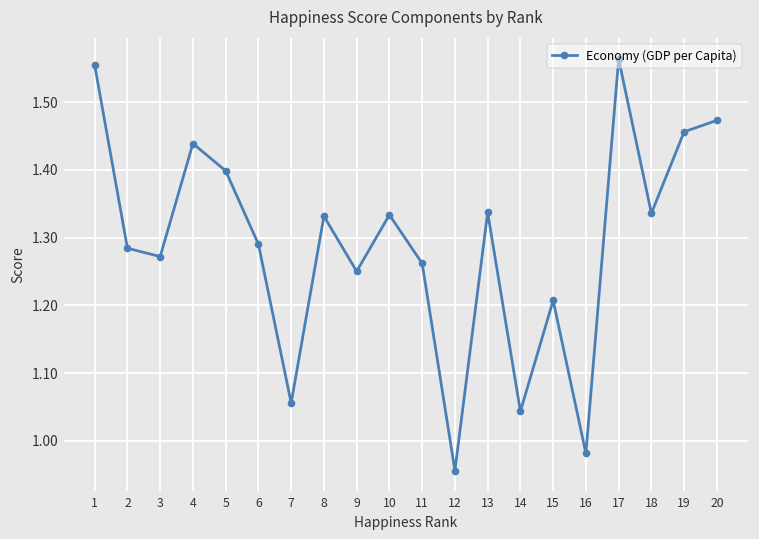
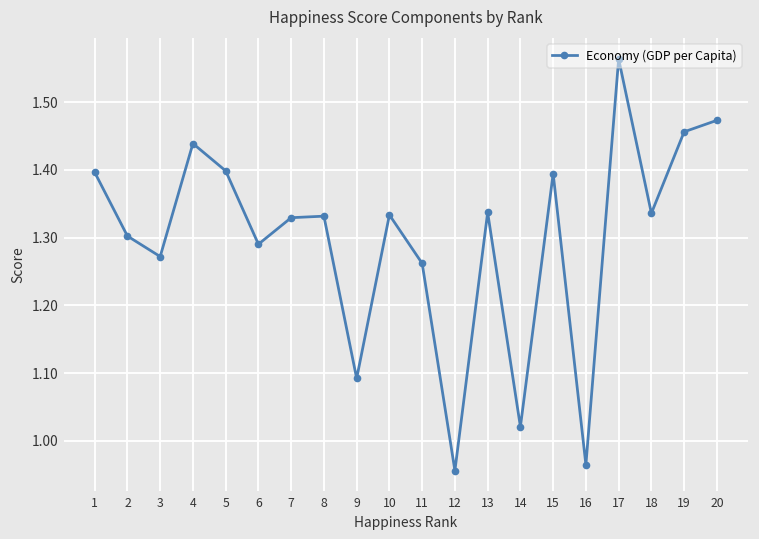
  {
-   "1": 1.55,
-   "2": 1.28,
+   "1": 1.40,
+   "2": 1.30,
    "3": 1.27,
    "4": 1.44,
    "5": 1.40,
    "6": 1.29,
-   "7": 1.06,
+   "7": 1.33,
    "8": 1.33,
-   "9": 1.25,
+   "9": 1.09,
    "10": 1.33,
    "11": 1.26,
    "12": 0.96,
    "13": 1.34,
-   "14": 1.04,
-   "15": 1.21,
-   "16": 0.98,
+   "14": 1.02,
+   "15": 1.39,
+   "16": 0.96,
    "18": 1.34,
    "19": 1.46,
    "20": 1.47
  }
